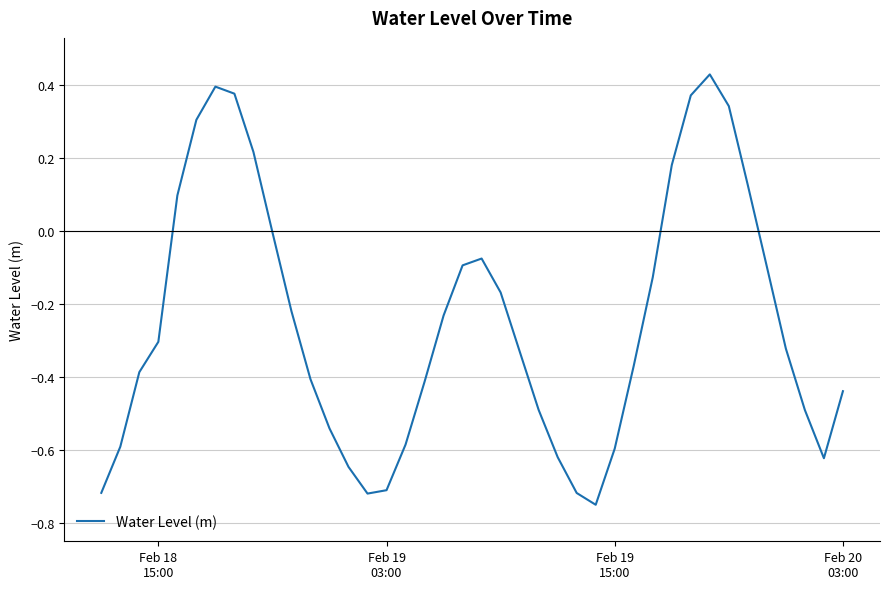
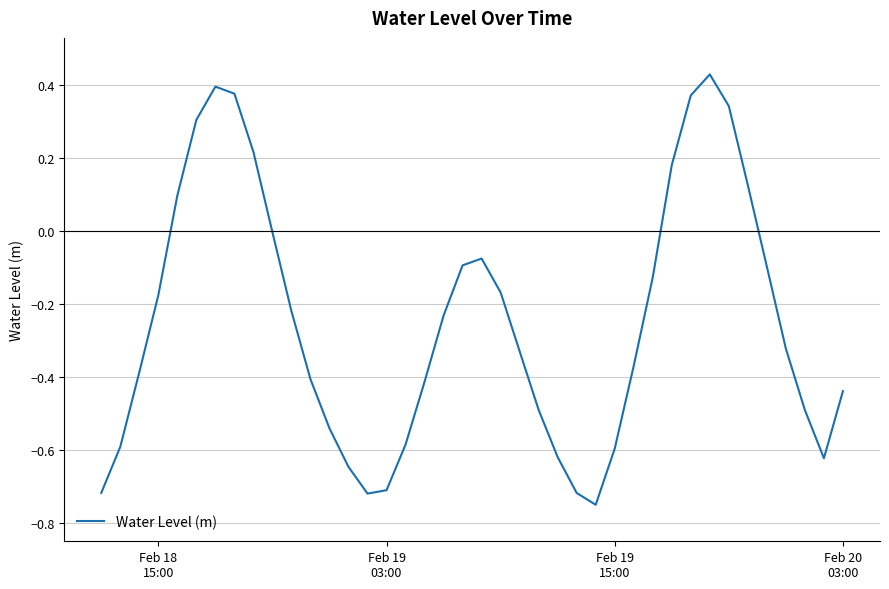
  {
-   "Feb 18 15:00": -0.30,
+   "Feb 18 15:00": -0.18,
    "Feb 19 03:00": -0.71,
    "Feb 19 15:00": -0.60,
    "Feb 20 03:00": -0.44
  }
